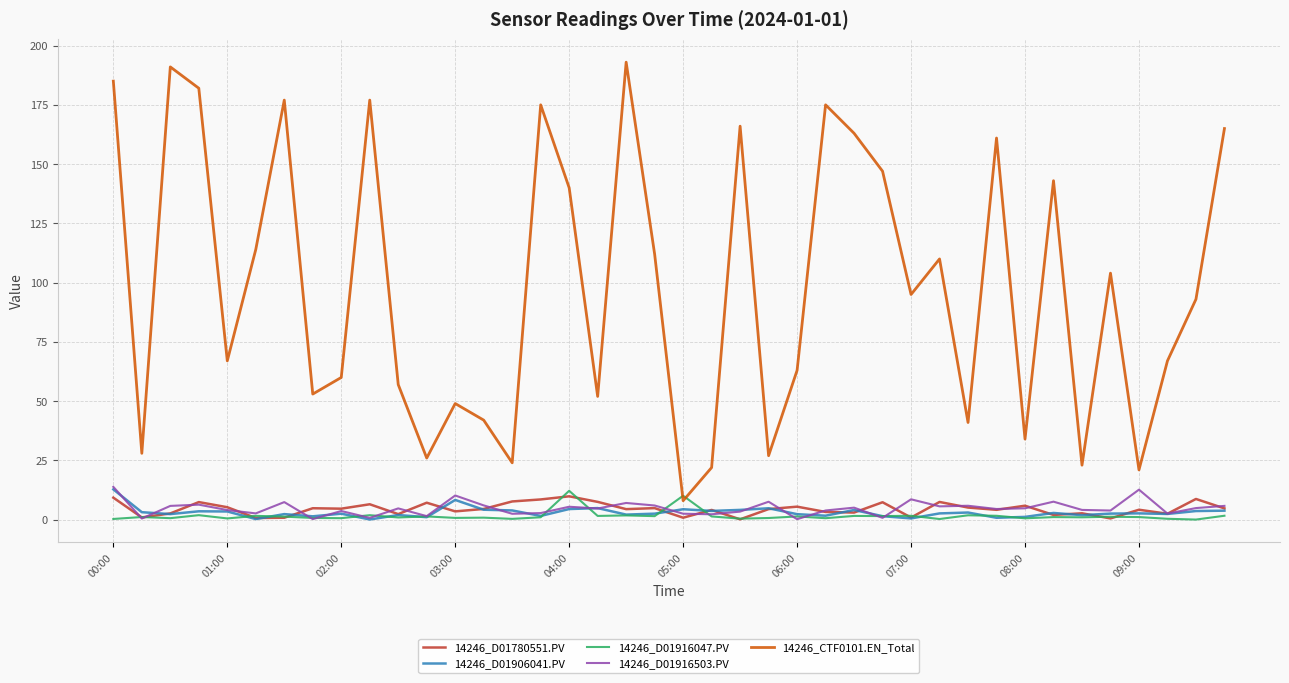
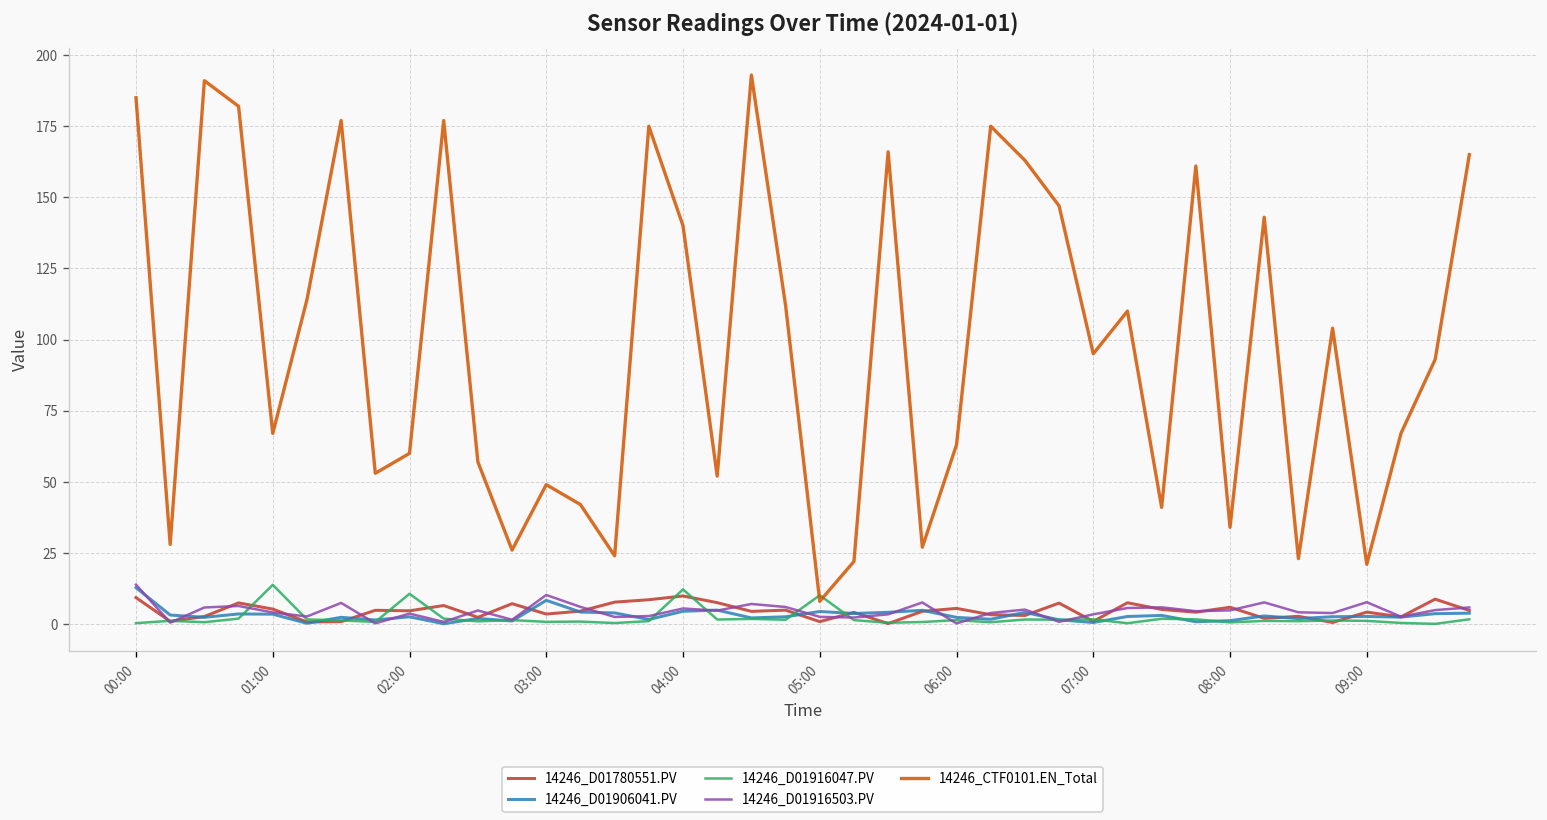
  {
    "14246_D01906041.PV": {
      "02:00": 3,
      "03:00": 8,
      "05:00": 4,
      "09:00": 3
    },
    "14246_D01916047.PV": {
      "00:00": 0,
-     "01:00": 1,
-     "02:00": 1,
+     "01:00": 14,
+     "02:00": 11,
      "03:00": 1,
      "04:00": 12,
      "05:00": 10,
      "09:00": 1
    },
    "14246_D01916503.PV": {
      "03:00": 10,
      "05:00": 3,
      "06:00": 0,
-     "07:00": 9,
+     "07:00": 3,
      "08:00": 5,
-     "09:00": 13
+     "09:00": 8
    }
  }
